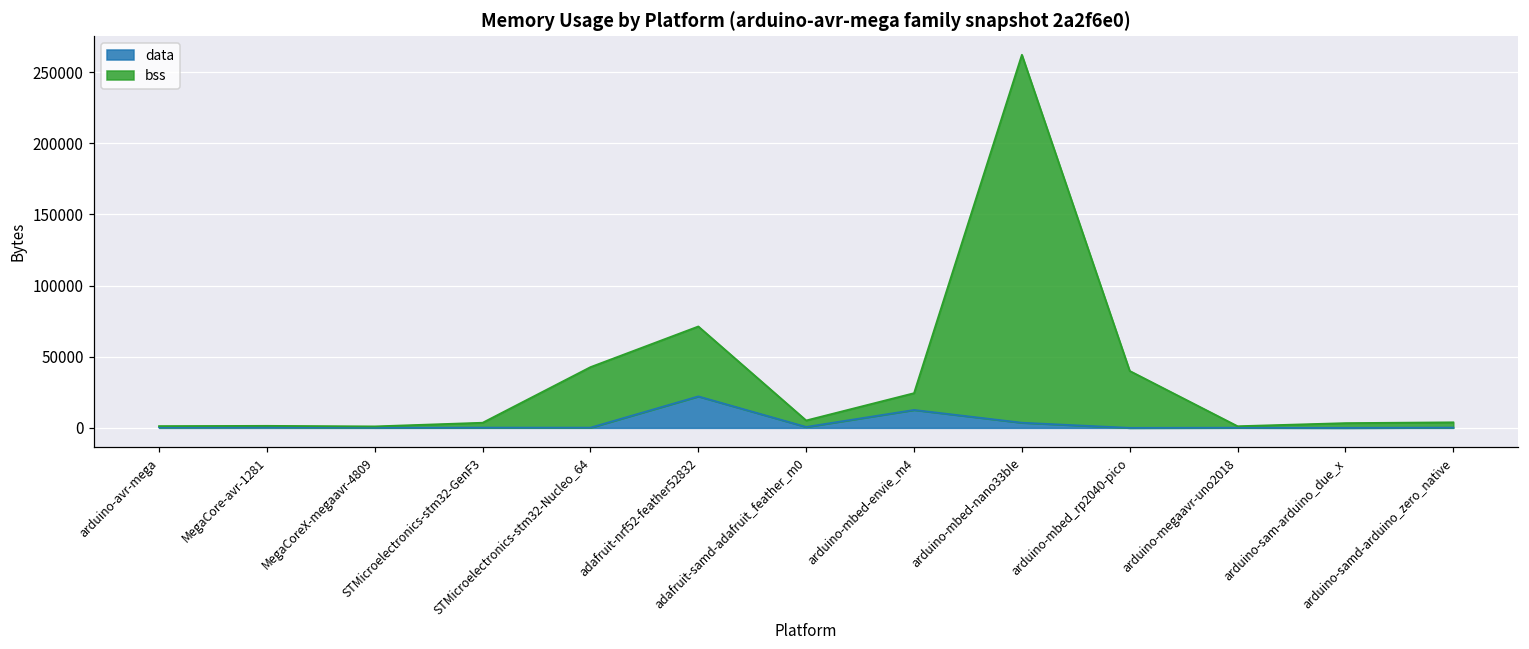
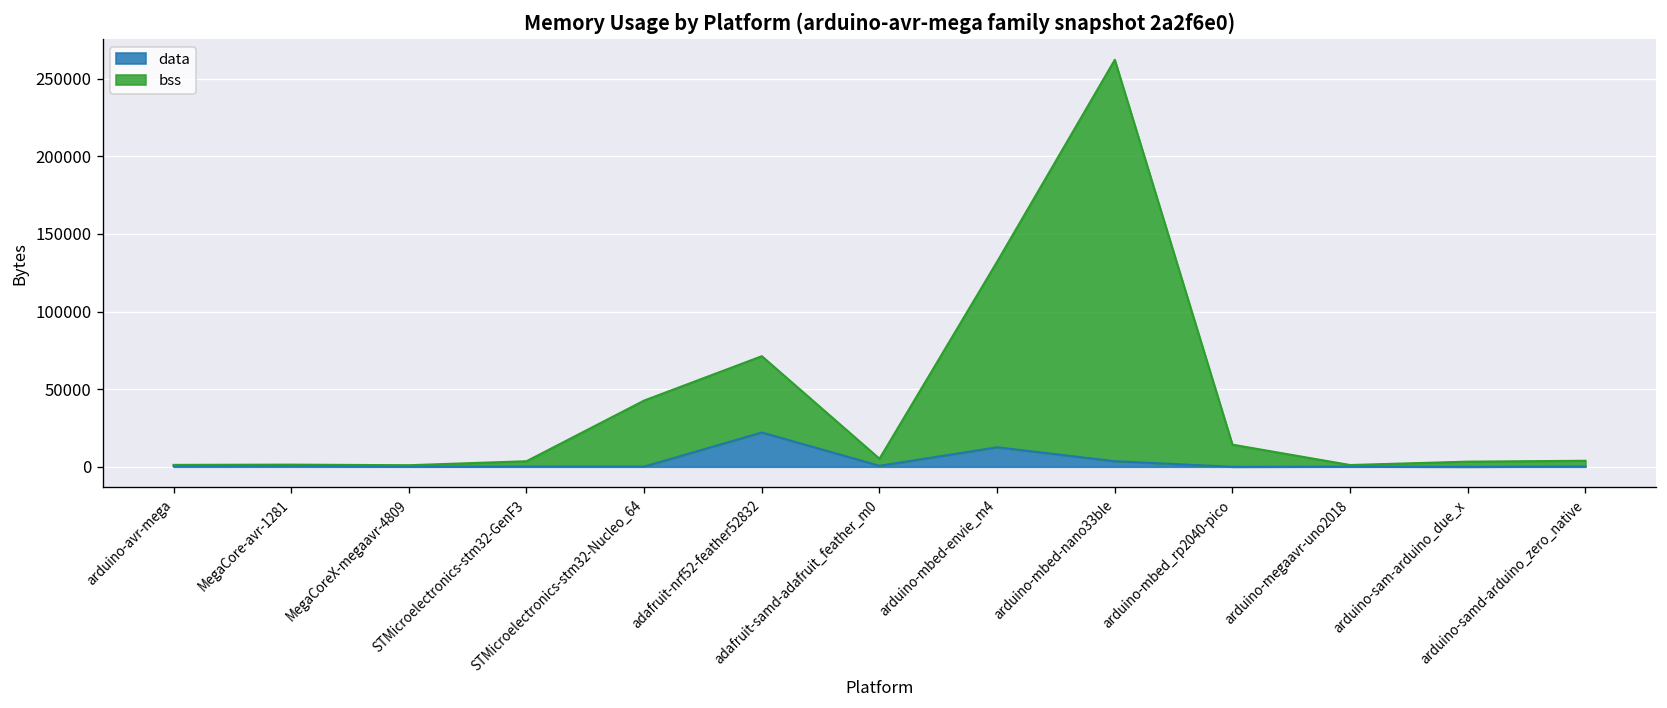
  {
    "data": {
      "STMicroelectronics-stm32-GenF3": 0,
      "STMicroelectronics-stm32-Nucleo_64": 0,
      "adafruit-nrf52-feather52832": 22000,
      "adafruit-samd-adafruit_feather_m0": 1000,
      "arduino-mbed-envie_m4": 13000,
      "arduino-mbed-nano33ble": 4000,
      "arduino-mbed_rp2040-pico": 0,
      "arduino-sam-arduino_due_x": 0,
      "arduino-samd-arduino_zero_native": 0
    },
    "bss": {
      "STMicroelectronics-stm32-GenF3": 3000,
      "STMicroelectronics-stm32-Nucleo_64": 43000,
      "adafruit-nrf52-feather52832": 49000,
      "adafruit-samd-adafruit_feather_m0": 5000,
-     "arduino-mbed-envie_m4": 12000,
+     "arduino-mbed-envie_m4": 120000,
      "arduino-mbed-nano33ble": 259000,
-     "arduino-mbed_rp2040-pico": 40000,
+     "arduino-mbed_rp2040-pico": 14000,
      "arduino-sam-arduino_due_x": 3000,
      "arduino-samd-arduino_zero_native": 4000
    }
  }
